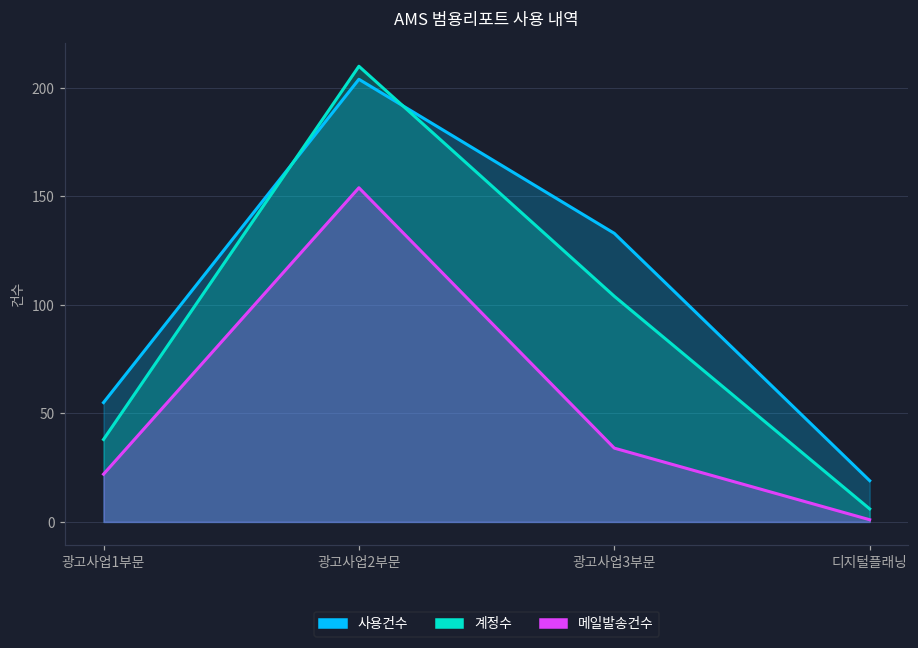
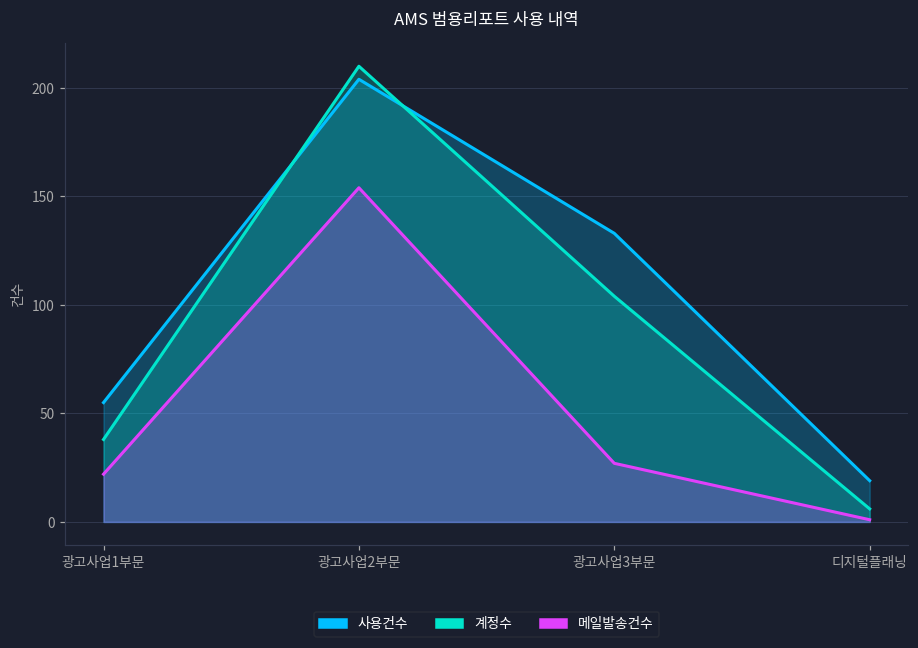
  {
    "메일발송건수": {
      "광고사업1부문": 22,
      "광고사업2부문": 154,
-     "광고사업3부문": 34,
+     "광고사업3부문": 27,
      "디지털플래닝": 1
    }
  }
